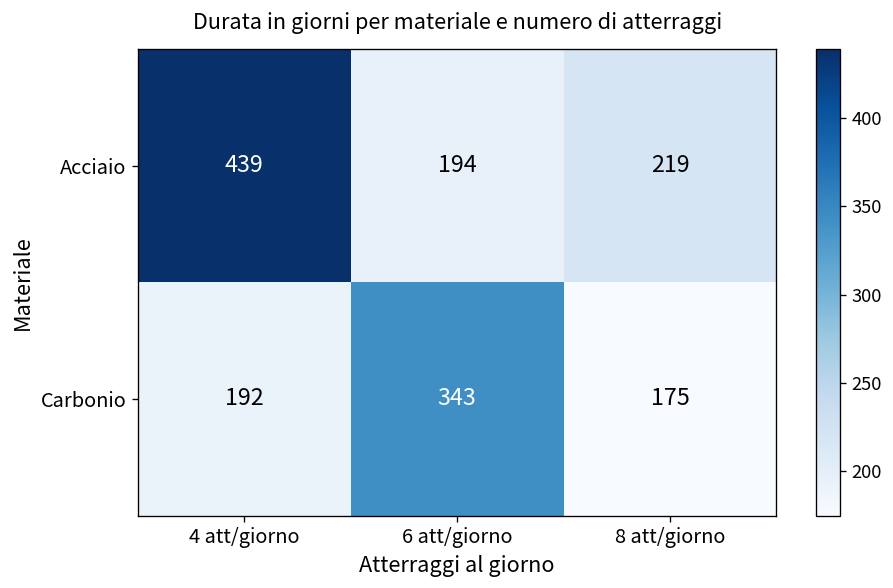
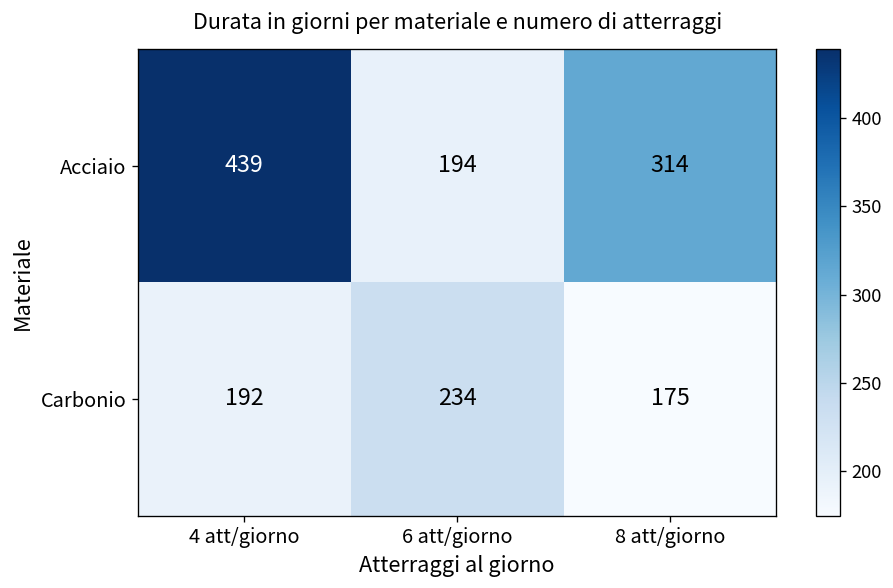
  {
    "Acciaio": {
      "4 att/giorno": 439,
      "6 att/giorno": 194,
-     "8 att/giorno": 219
+     "8 att/giorno": 314
    },
    "Carbonio": {
      "4 att/giorno": 192,
-     "6 att/giorno": 343,
+     "6 att/giorno": 234,
      "8 att/giorno": 175
    }
  }
